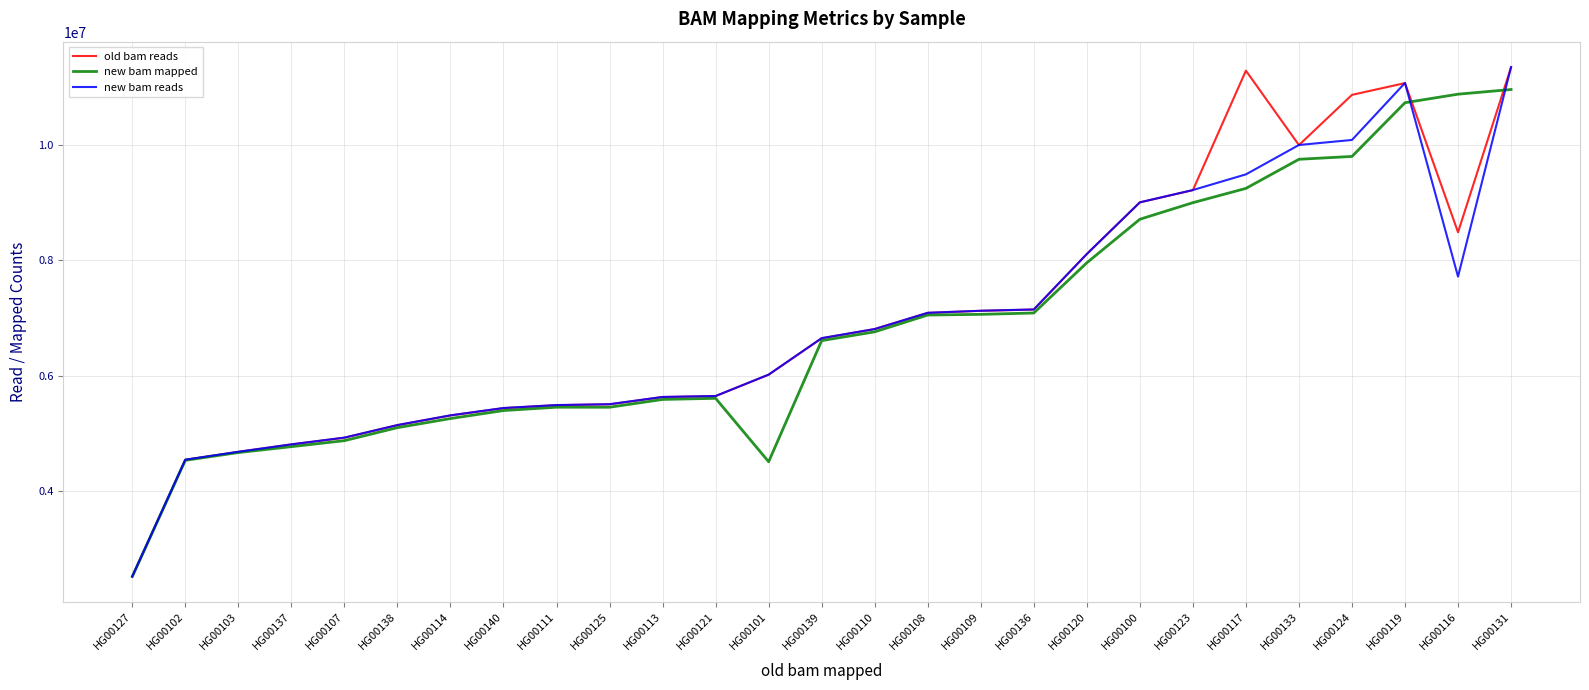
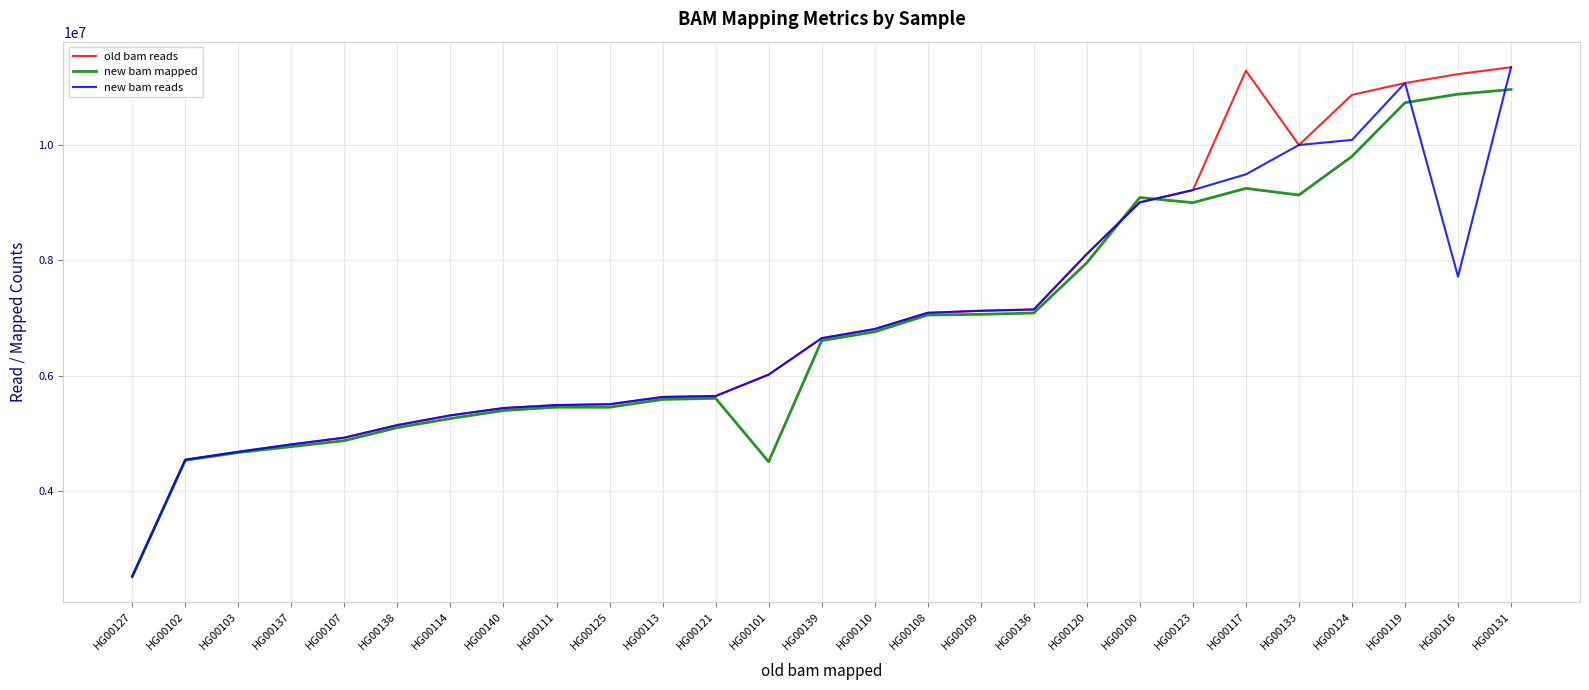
  {
    "old bam reads": {
      "HG00117": 11300000,
      "HG00124": 10900000,
-     "HG00116": 8500000
+     "HG00116": 11200000
    },
    "new bam mapped": {
      "HG00107": 4900000,
      "HG00114": 5300000,
      "HG00125": 5500000,
      "HG00101": 4500000,
      "HG00110": 6800000,
      "HG00109": 7100000,
      "HG00136": 7100000,
      "HG00120": 8000000,
-     "HG00100": 8700000,
+     "HG00100": 9100000,
      "HG00123": 9000000,
      "HG00117": 9200000,
-     "HG00133": 9800000,
+     "HG00133": 9100000,
      "HG00124": 9800000,
      "HG00119": 10700000,
      "HG00116": 10900000,
      "HG00131": 11000000
    },
    "new bam reads": {
      "HG00117": 9500000,
      "HG00124": 10100000,
      "HG00116": 7700000
    }
  }
